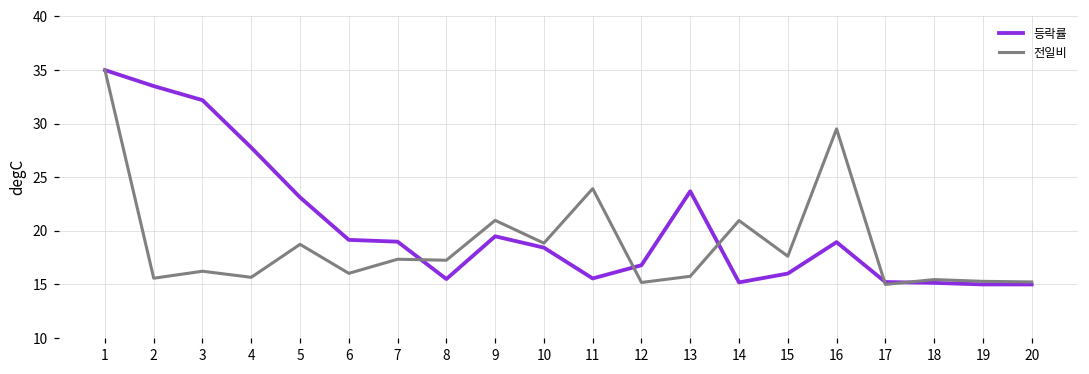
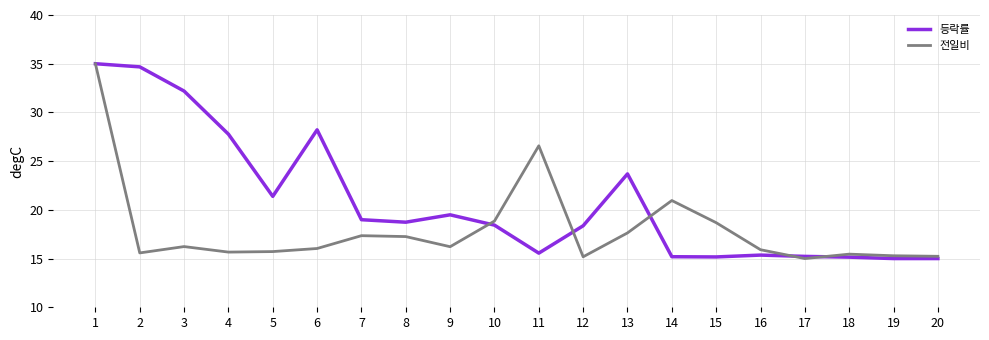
  {
    "등락률": {
-     "2": 34,
+     "2": 35,
      "3": 32,
      "4": 28,
-     "5": 23,
-     "6": 19,
+     "5": 21,
+     "6": 28,
      "7": 19,
-     "8": 16,
+     "8": 19,
      "9": 19,
      "10": 18,
      "11": 16,
-     "12": 17,
+     "12": 18,
      "13": 24,
      "14": 15,
-     "15": 16,
-     "16": 19,
+     "15": 15,
+     "16": 15,
      "18": 15,
      "19": 15
    },
    "전일비": {
      "2": 16,
      "3": 16,
      "4": 16,
-     "5": 19,
+     "5": 16,
      "6": 16,
      "7": 17,
      "8": 17,
-     "9": 21,
+     "9": 16,
      "10": 19,
-     "11": 24,
+     "11": 27,
      "12": 15,
-     "13": 16,
+     "13": 18,
      "14": 21,
-     "15": 18,
-     "16": 30,
+     "15": 19,
+     "16": 16,
      "18": 15,
      "19": 15
    }
  }
